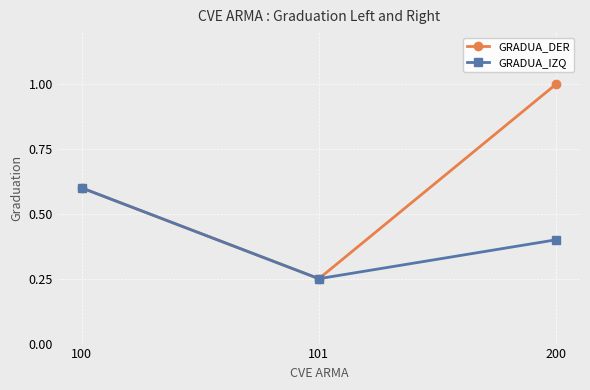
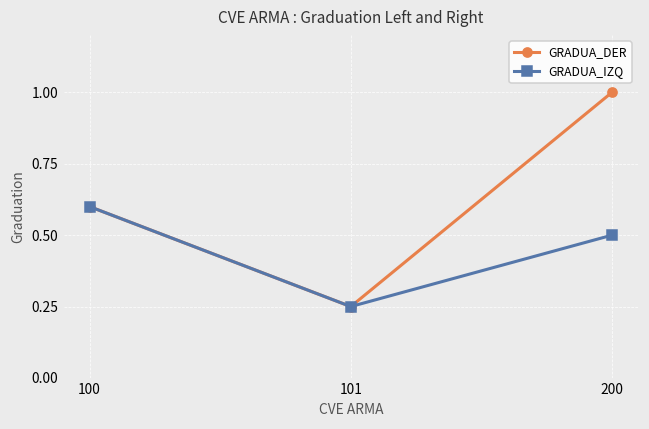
  {
    "GRADUA_DER": {
      "200": 1.0
    },
    "GRADUA_IZQ": {
-     "200": 0.4
+     "200": 0.5
    }
  }
